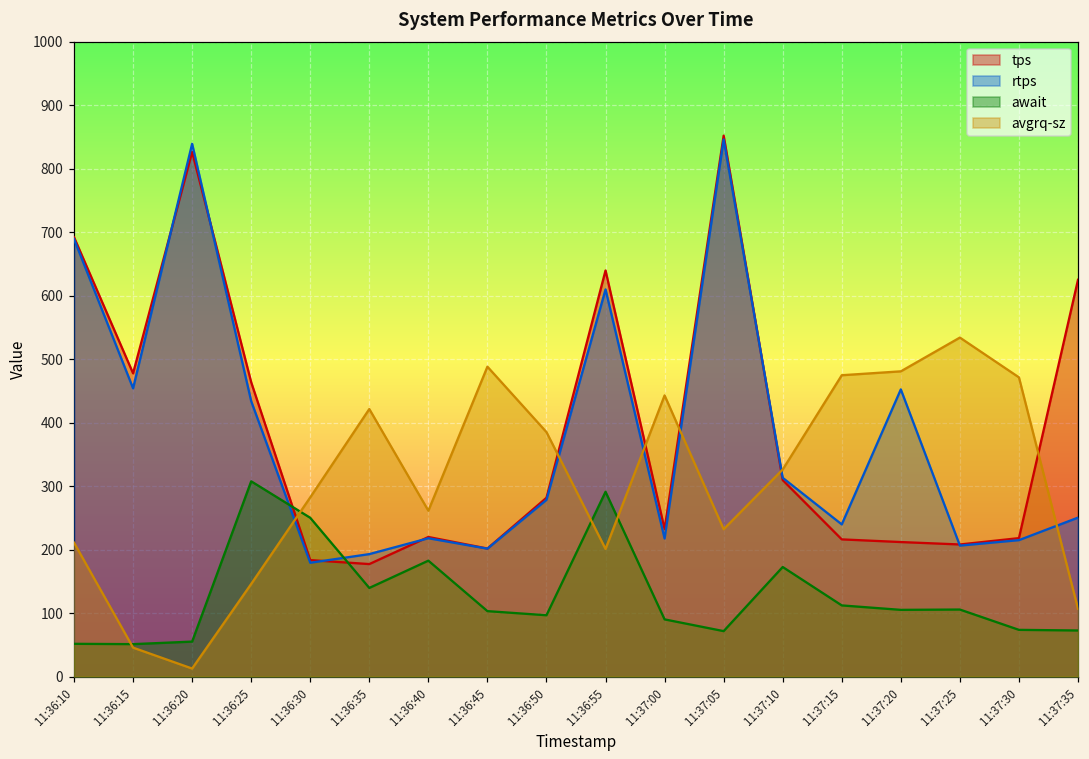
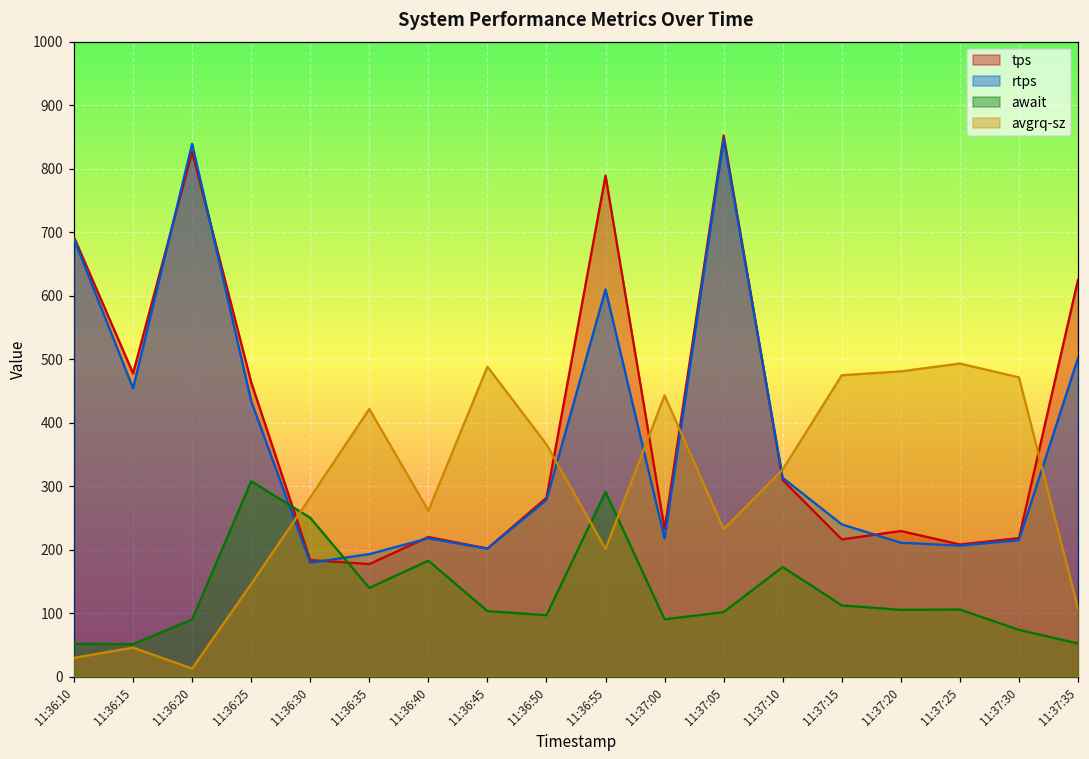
  {
    "tps": {
      "11:36:15": 480,
      "11:36:20": 830,
      "11:36:25": 460,
      "11:36:35": 180,
-     "11:36:55": 640,
+     "11:36:55": 790,
      "11:37:00": 230,
      "11:37:05": 850,
      "11:37:15": 220,
-     "11:37:20": 210,
+     "11:37:20": 230,
      "11:37:35": 620
    },
    "rtps": {
      "11:36:15": 450,
      "11:36:20": 840,
      "11:36:25": 430,
      "11:36:35": 190,
      "11:36:55": 610,
      "11:37:00": 220,
      "11:37:05": 850,
      "11:37:15": 240,
-     "11:37:20": 450,
-     "11:37:35": 250
+     "11:37:20": 210,
+     "11:37:35": 500
    },
    "await": {
      "11:36:10": 50,
      "11:36:15": 50,
-     "11:36:20": 60,
+     "11:36:20": 90,
      "11:36:25": 310,
      "11:36:30": 250,
      "11:36:35": 140,
      "11:36:40": 180,
      "11:36:45": 100,
      "11:36:50": 100,
      "11:36:55": 290,
      "11:37:00": 90,
-     "11:37:05": 70,
+     "11:37:05": 100,
      "11:37:10": 170,
      "11:37:15": 110,
      "11:37:20": 110,
      "11:37:25": 110,
      "11:37:30": 70,
-     "11:37:35": 70
+     "11:37:35": 50
    },
    "avgrq-sz": {
-     "11:36:10": 210,
+     "11:36:10": 30,
      "11:36:15": 50,
      "11:36:20": 10,
      "11:36:25": 150,
      "11:36:30": 280,
      "11:36:35": 420,
      "11:36:40": 260,
      "11:36:45": 490,
-     "11:36:50": 390,
+     "11:36:50": 370,
      "11:36:55": 200,
      "11:37:00": 440,
      "11:37:05": 230,
      "11:37:10": 330,
      "11:37:15": 470,
      "11:37:20": 480,
-     "11:37:25": 530,
+     "11:37:25": 490,
      "11:37:30": 470,
      "11:37:35": 110
    }
  }
